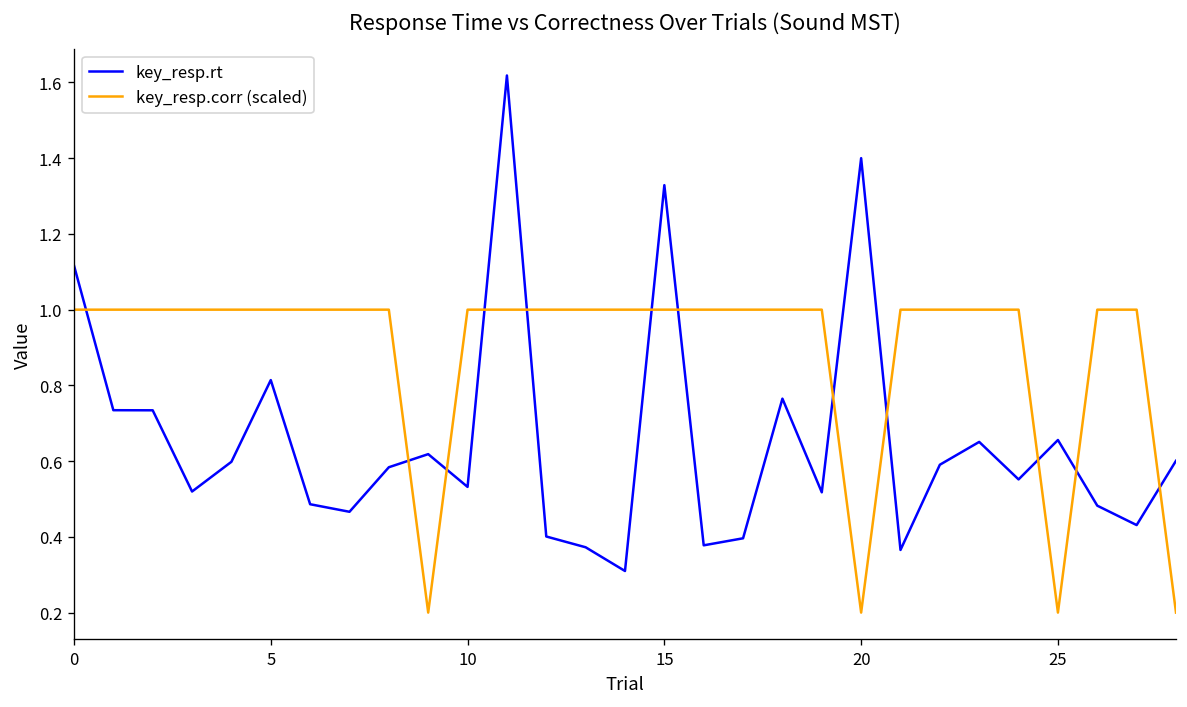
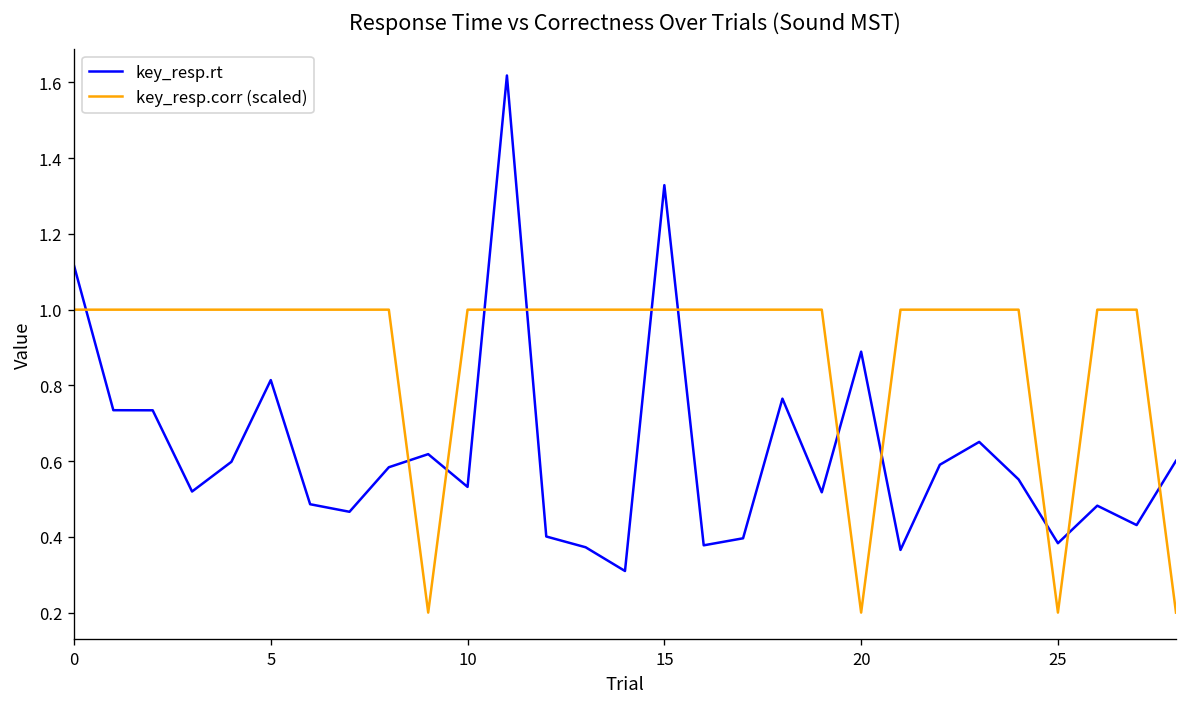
  {
    "key_resp.rt": {
      "0": 1.12,
      "5": 0.81,
      "10": 0.53,
      "15": 1.33,
-     "20": 1.40,
-     "25": 0.66
+     "20": 0.89,
+     "25": 0.38
    },
    "key_resp.corr (scaled)": {
      "0": 1.00,
      "5": 1.00,
      "10": 1.00,
      "15": 1.00,
      "20": 0.20,
      "25": 0.20
    }
  }
